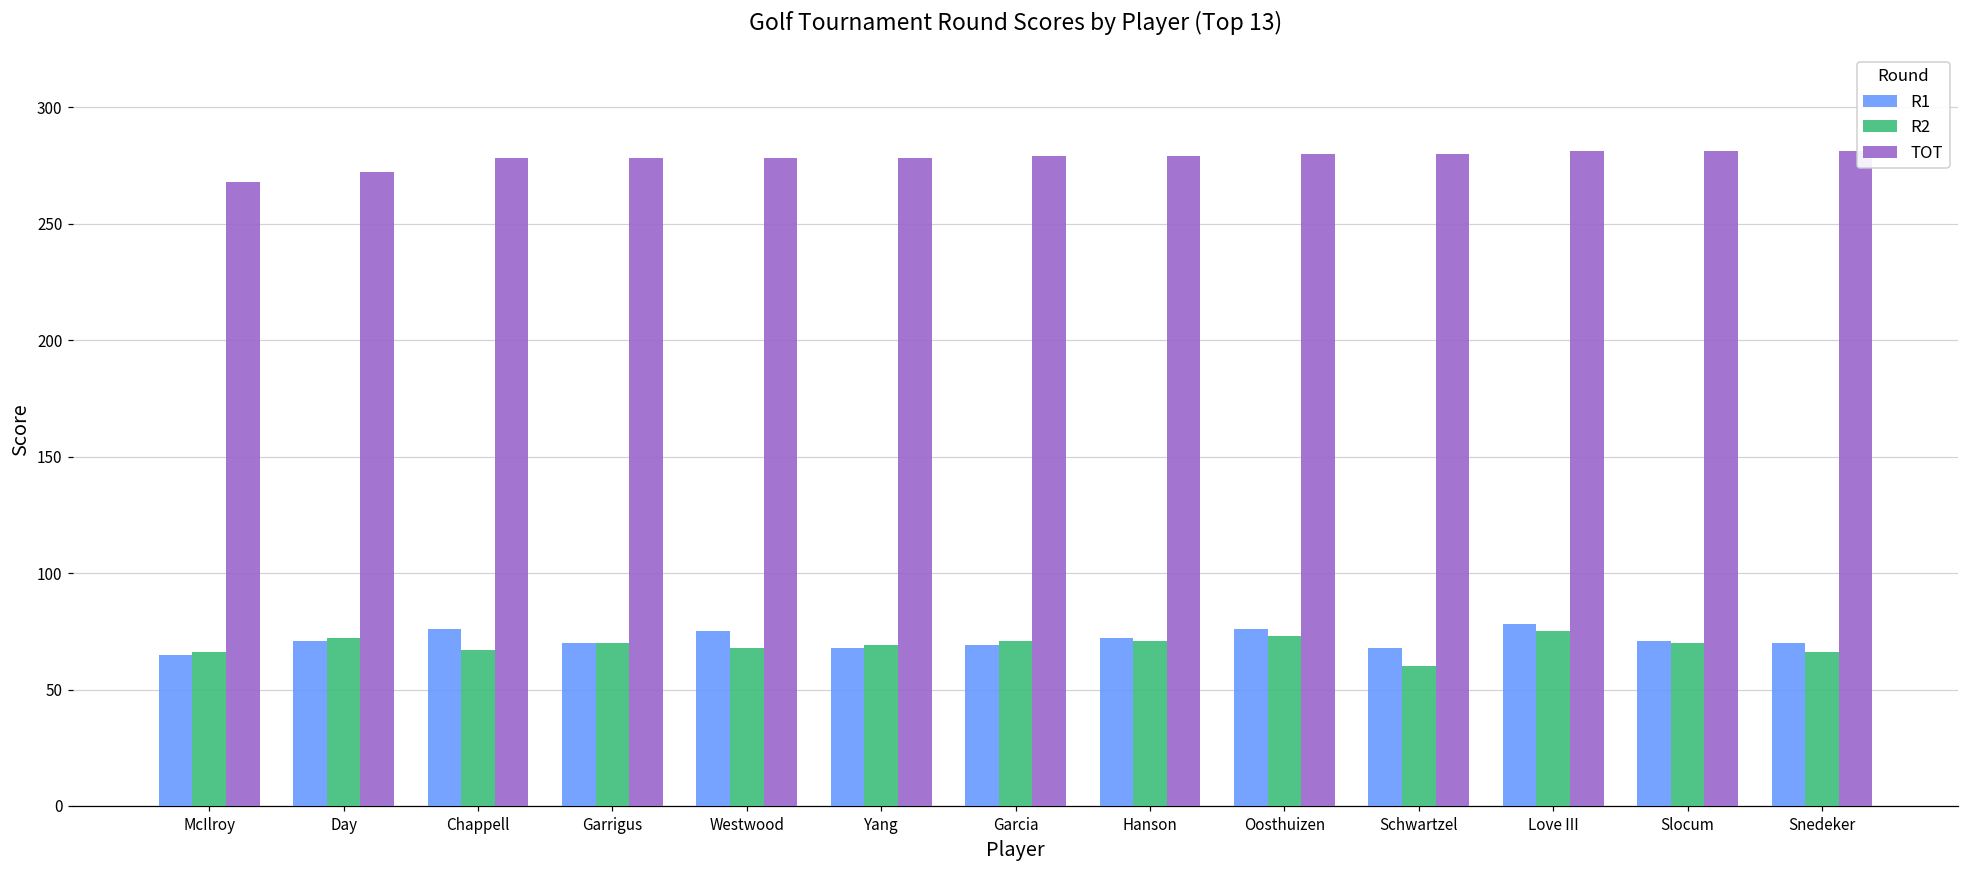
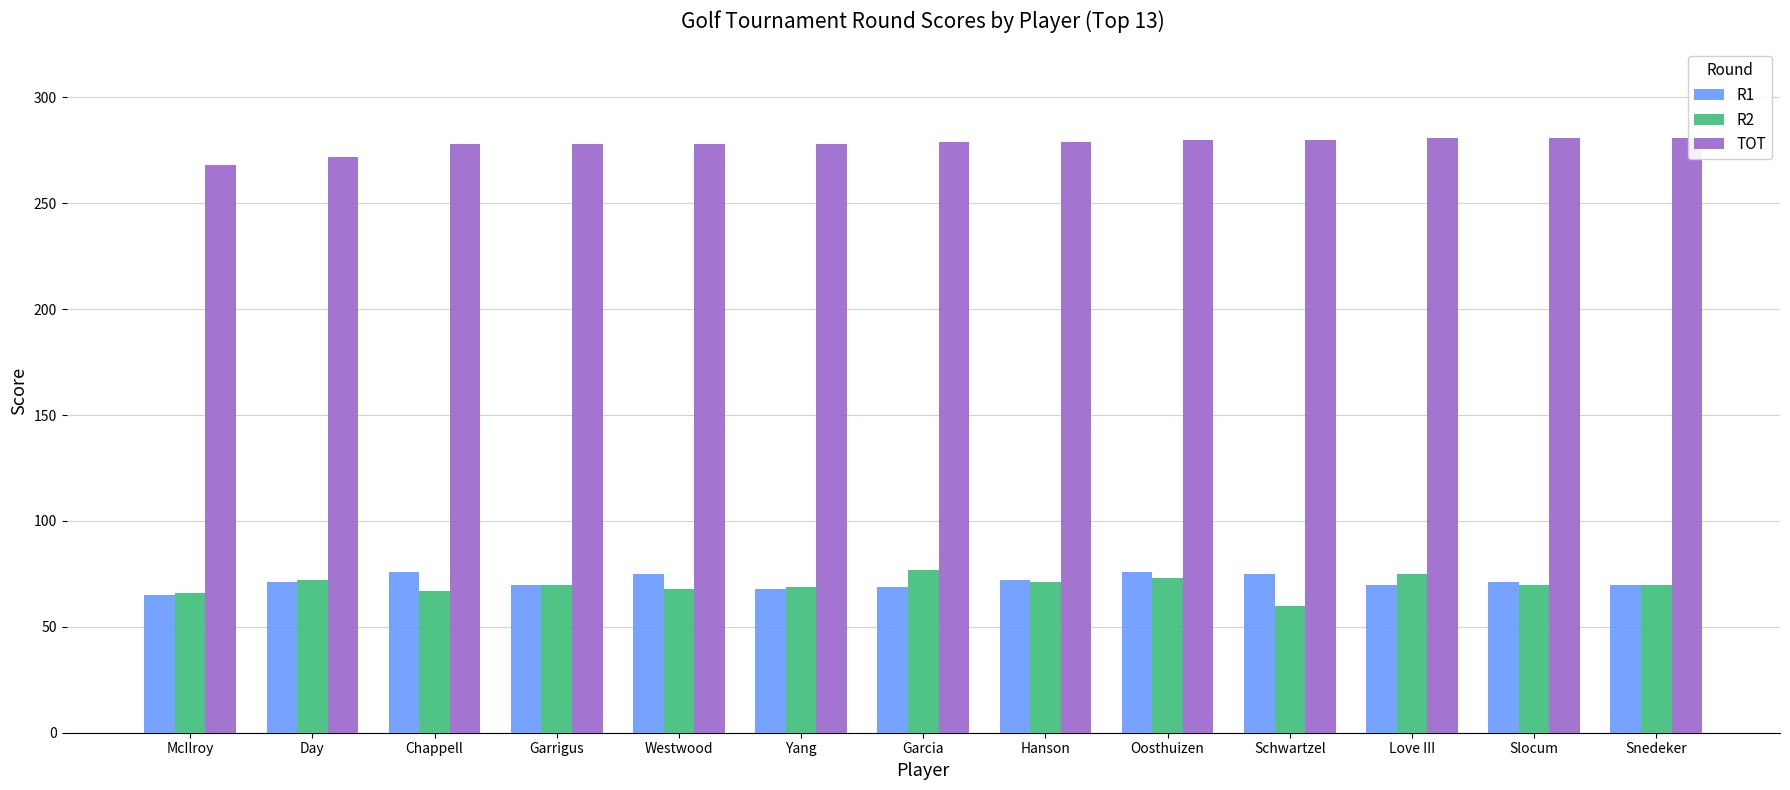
  {
    "R1": {
      "McIlroy": 65,
      "Day": 71,
      "Chappell": 76,
      "Garrigus": 70,
      "Westwood": 75,
      "Yang": 68,
      "Garcia": 69,
      "Hanson": 72,
      "Oosthuizen": 76,
-     "Schwartzel": 68,
-     "Love III": 78,
+     "Schwartzel": 75,
+     "Love III": 70,
      "Slocum": 71,
      "Snedeker": 70
    },
    "R2": {
      "McIlroy": 66,
      "Day": 72,
      "Chappell": 67,
      "Garrigus": 70,
      "Westwood": 68,
      "Yang": 69,
-     "Garcia": 71,
+     "Garcia": 77,
      "Hanson": 71,
      "Oosthuizen": 73,
      "Schwartzel": 60,
      "Love III": 75,
      "Slocum": 70,
-     "Snedeker": 66
+     "Snedeker": 70
    },
    "TOT": {
      "McIlroy": 268,
      "Day": 272,
      "Chappell": 278,
      "Garrigus": 278,
      "Westwood": 278,
      "Yang": 278,
      "Garcia": 279,
      "Hanson": 279,
      "Oosthuizen": 280,
      "Schwartzel": 280,
      "Love III": 281,
      "Slocum": 281,
      "Snedeker": 281
    }
  }
